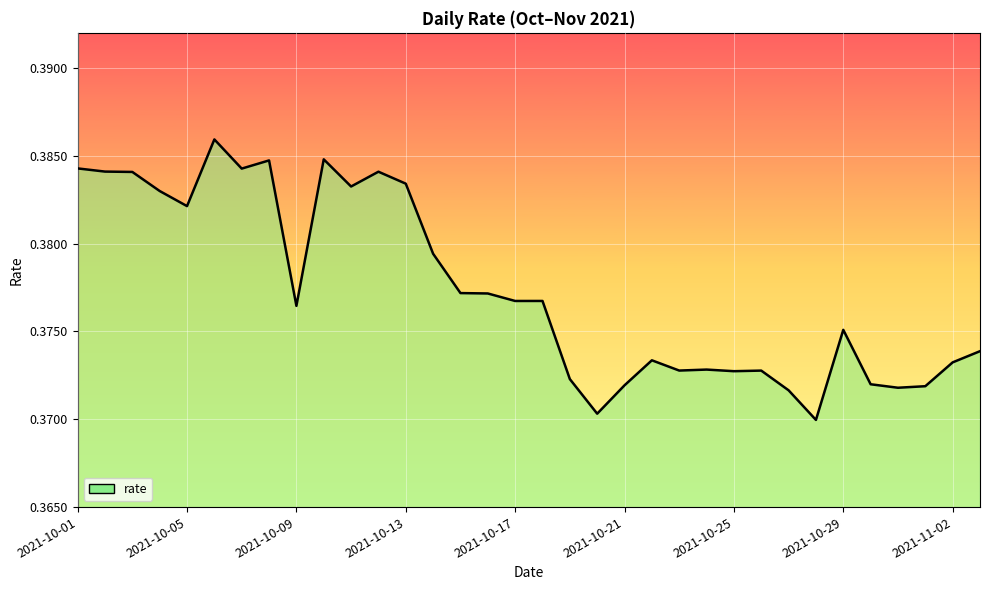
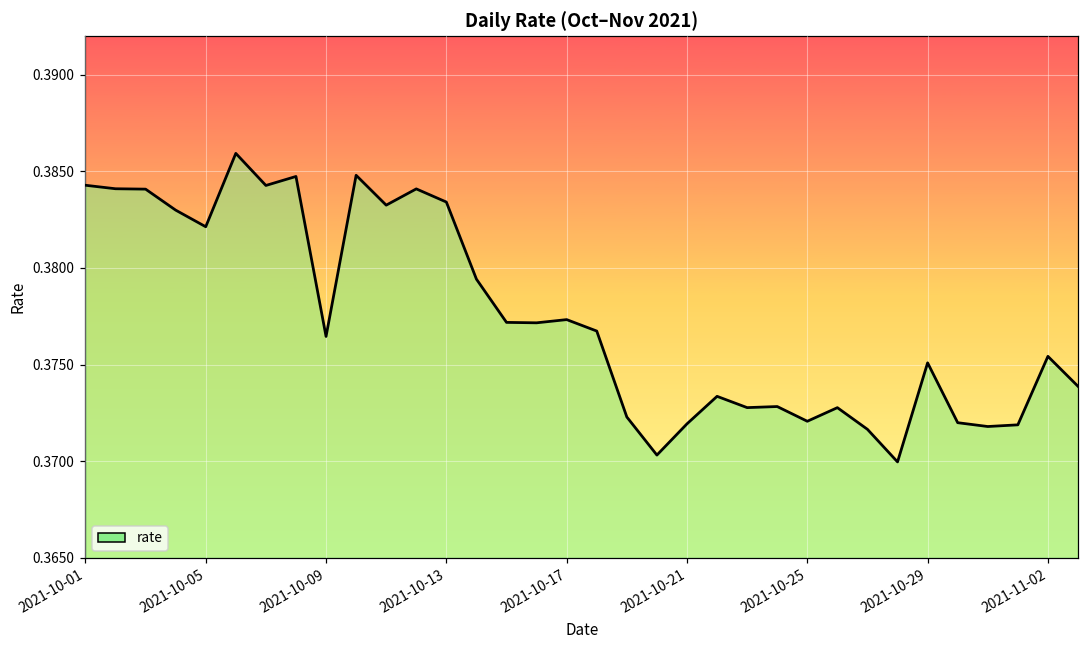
  {
    "2021-10-01": 0.3843,
    "2021-10-05": 0.3821,
    "2021-10-09": 0.3765,
    "2021-10-13": 0.3834,
-   "2021-10-17": 0.3767,
+   "2021-10-17": 0.3773,
    "2021-10-21": 0.3719,
-   "2021-10-25": 0.3727,
+   "2021-10-25": 0.3721,
    "2021-10-29": 0.3751,
-   "2021-11-02": 0.3732
+   "2021-11-02": 0.3754
  }
